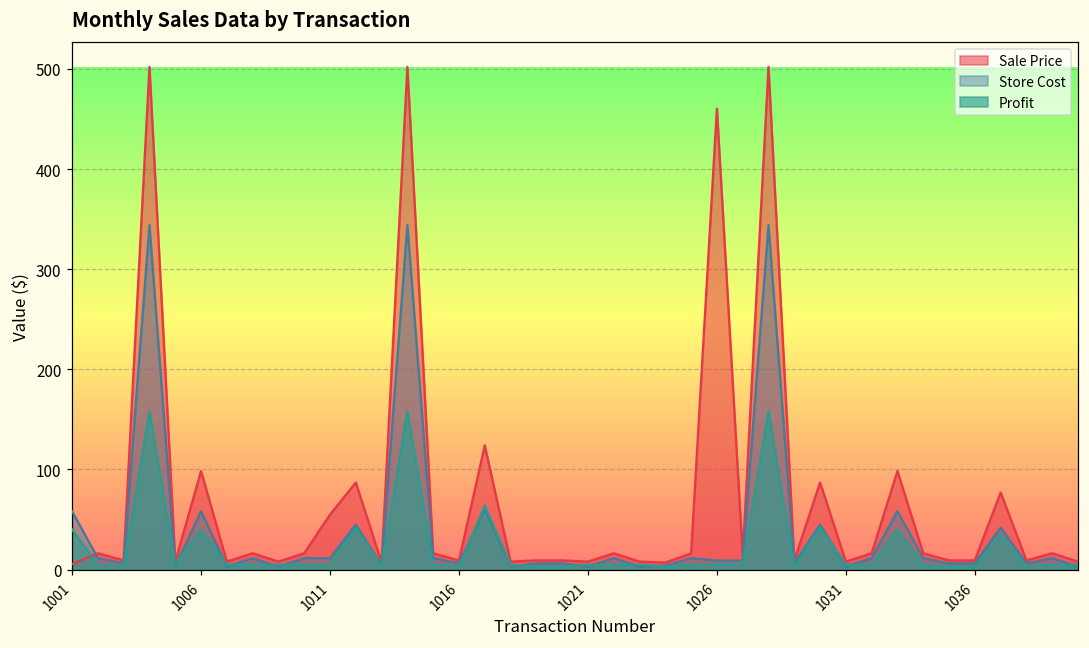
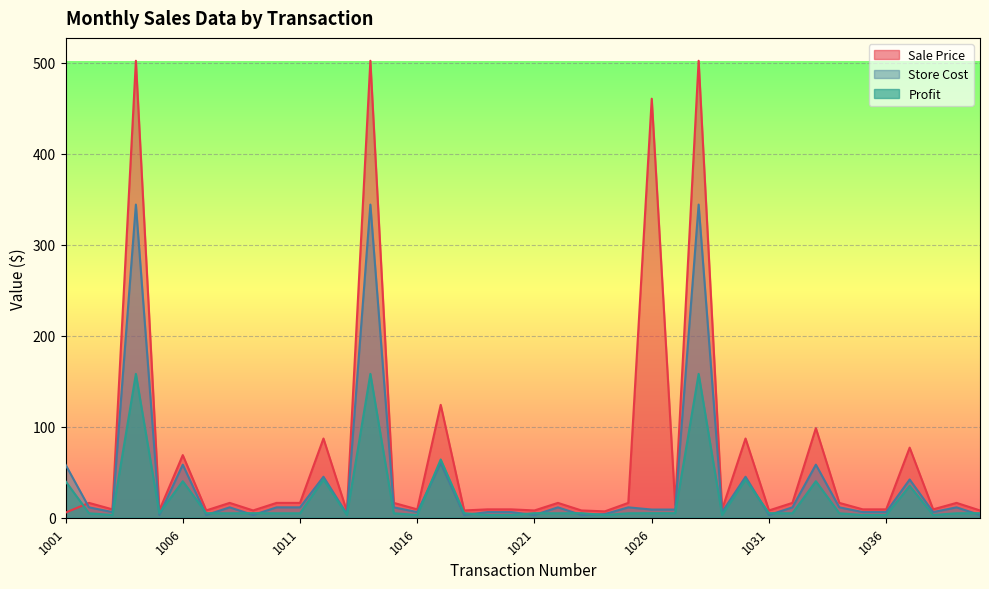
  {
    "Sale Price": {
      "1001": 10,
-     "1006": 100,
-     "1011": 50,
+     "1006": 70,
+     "1011": 20,
      "1016": 10,
      "1021": 10,
      "1026": 460,
      "1031": 10,
      "1036": 10
    }
  }
